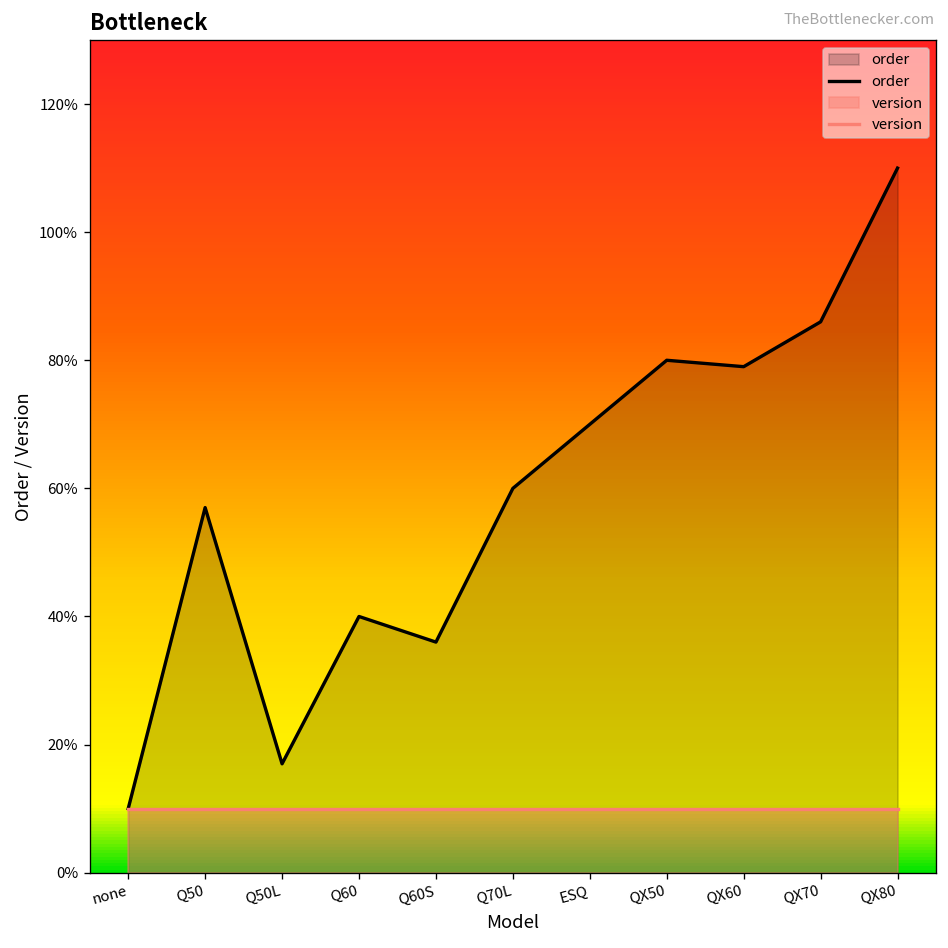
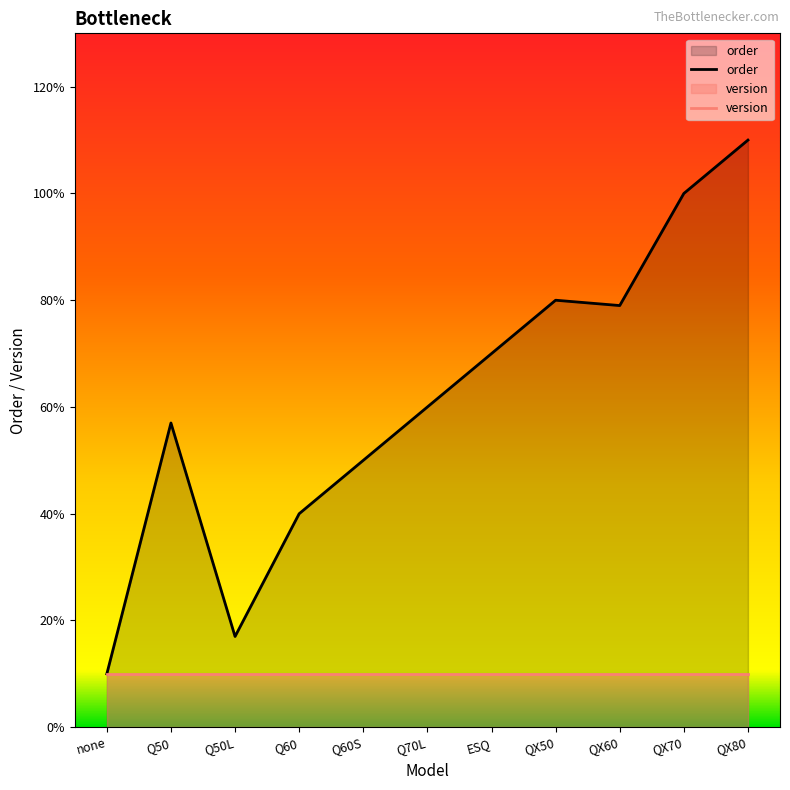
  {
    "order": {
      "Q50": "57%",
      "Q50L": "17%",
      "Q60": "40%",
-     "Q60S": "36%",
+     "Q60S": "50%",
      "Q70L": "60%",
      "ESQ": "70%",
      "QX50": "80%",
      "QX60": "79%",
-     "QX70": "86%",
+     "QX70": "100%",
      "QX80": "110%"
    },
    "version": {
      "Q50": "10%",
      "Q50L": "10%",
      "Q60": "10%",
      "Q60S": "10%",
      "Q70L": "10%",
      "ESQ": "10%",
      "QX50": "10%",
      "QX60": "10%",
      "QX70": "10%",
      "QX80": "10%"
    }
  }
